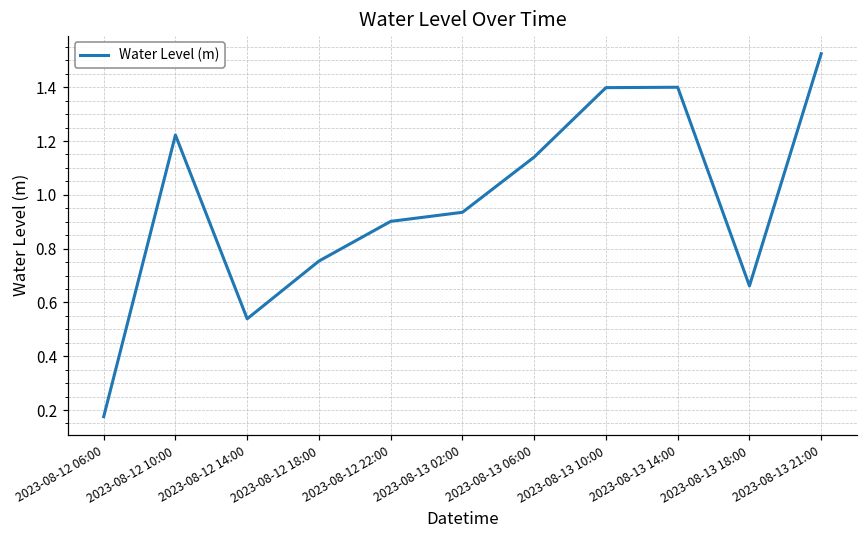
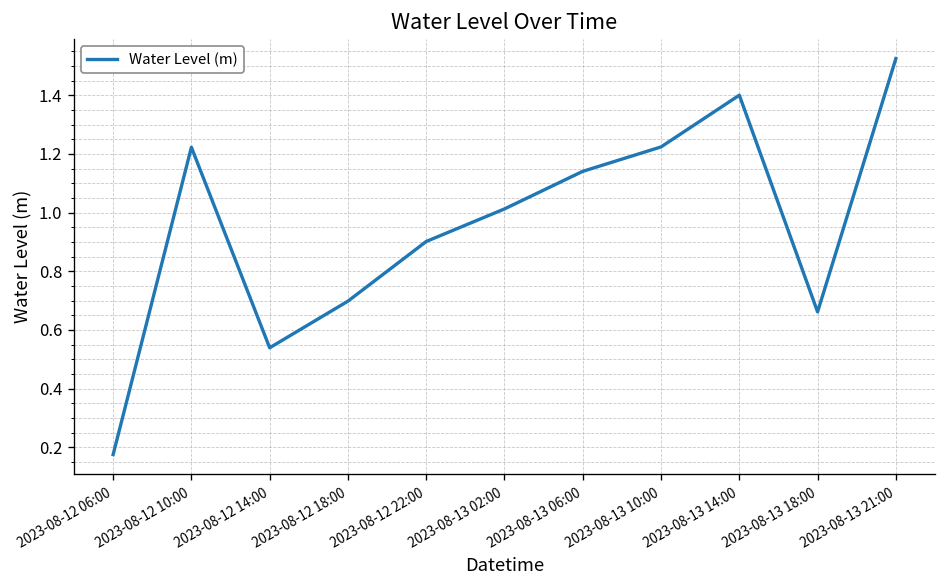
  {
    "2023-08-12 06:00": 0.18,
    "2023-08-12 10:00": 1.22,
    "2023-08-12 14:00": 0.54,
-   "2023-08-12 18:00": 0.75,
+   "2023-08-12 18:00": 0.70,
    "2023-08-12 22:00": 0.90,
-   "2023-08-13 02:00": 0.94,
+   "2023-08-13 02:00": 1.01,
    "2023-08-13 06:00": 1.14,
-   "2023-08-13 10:00": 1.40,
+   "2023-08-13 10:00": 1.22,
    "2023-08-13 14:00": 1.40,
    "2023-08-13 18:00": 0.66,
    "2023-08-13 21:00": 1.52
  }
